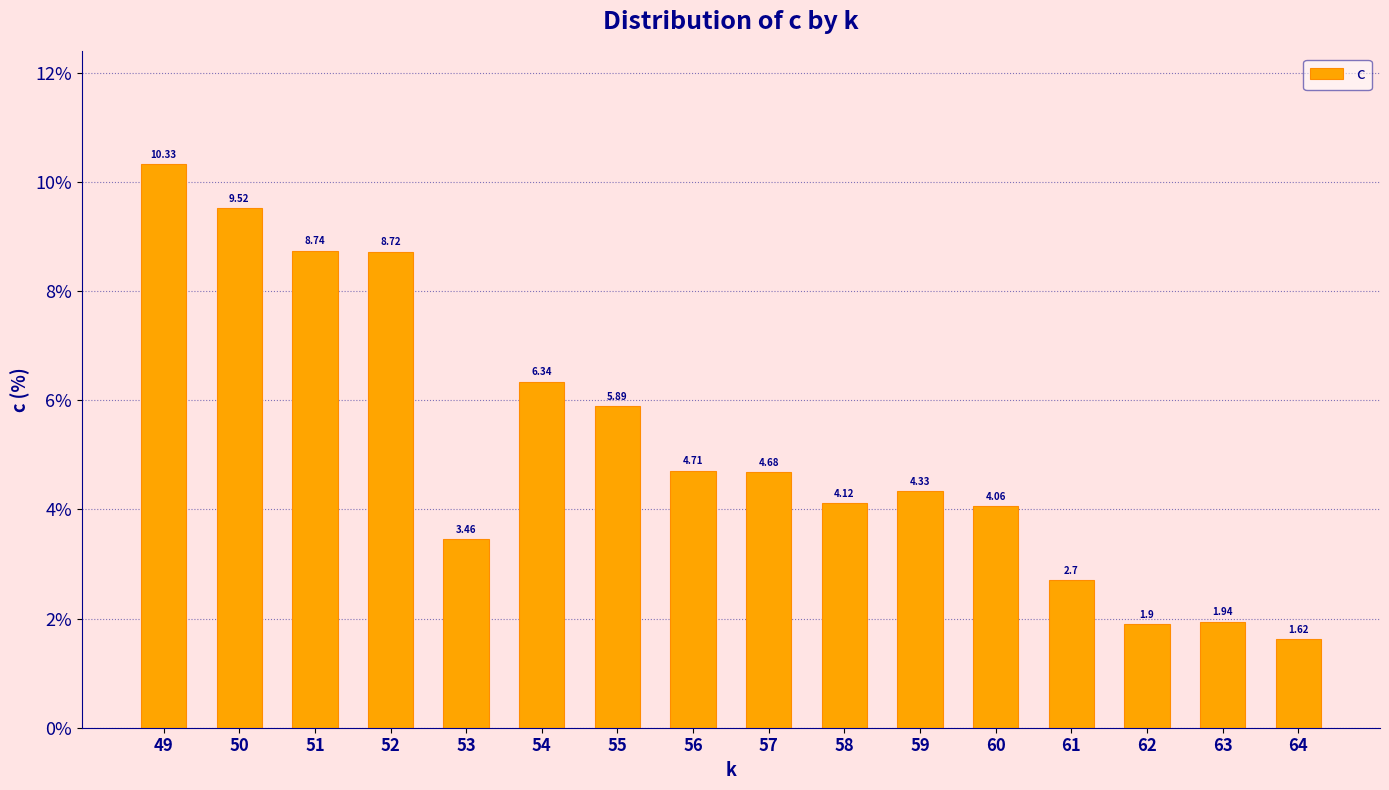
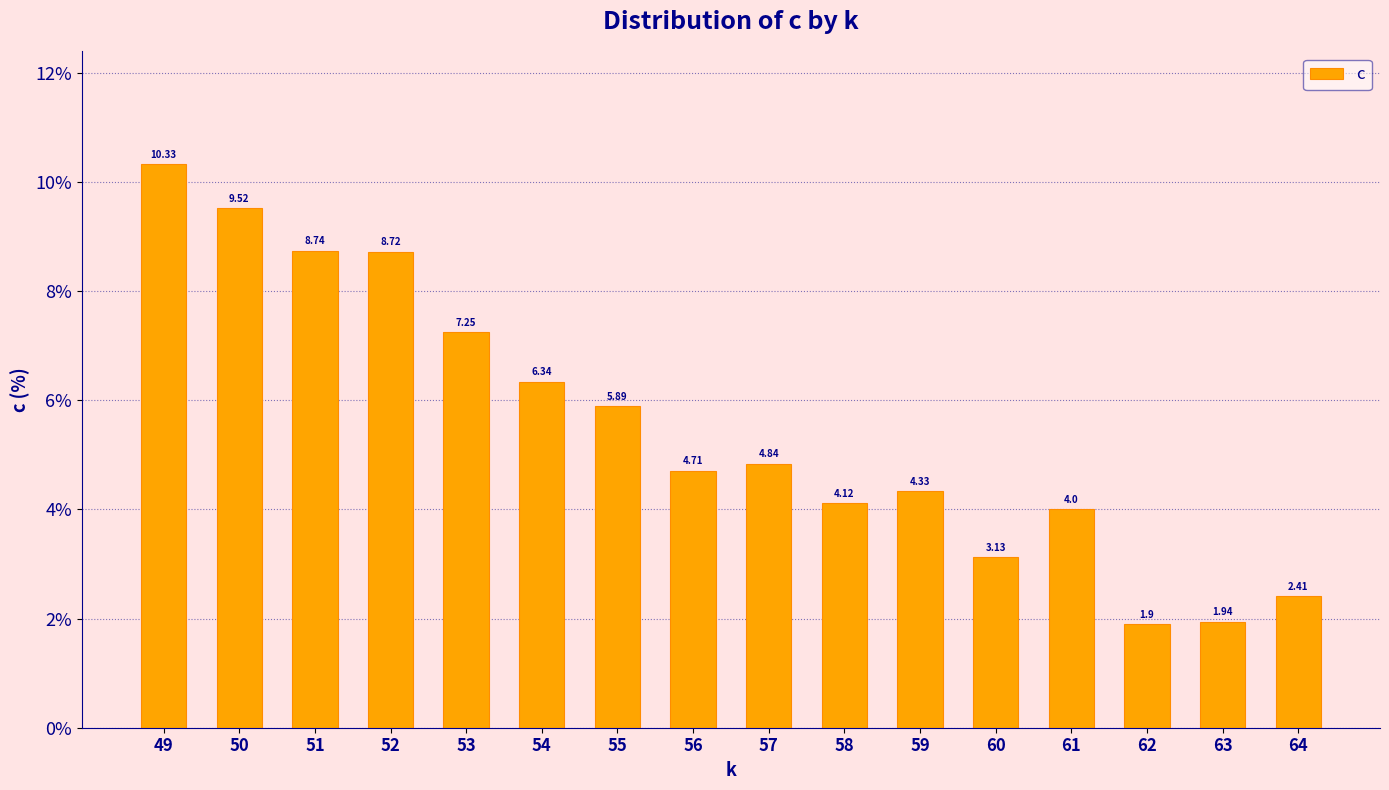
  {
    "49": 10.33,
    "50": 9.52,
    "51": 8.74,
    "52": 8.72,
-   "53": 3.46,
+   "53": 7.25,
    "54": 6.34,
    "55": 5.89,
    "56": 4.71,
-   "57": 4.68,
+   "57": 4.84,
    "58": 4.12,
    "59": 4.33,
-   "60": 4.06,
-   "61": 2.7,
+   "60": 3.13,
+   "61": 4.0,
    "62": 1.9,
    "63": 1.94,
-   "64": 1.62
+   "64": 2.41
  }
